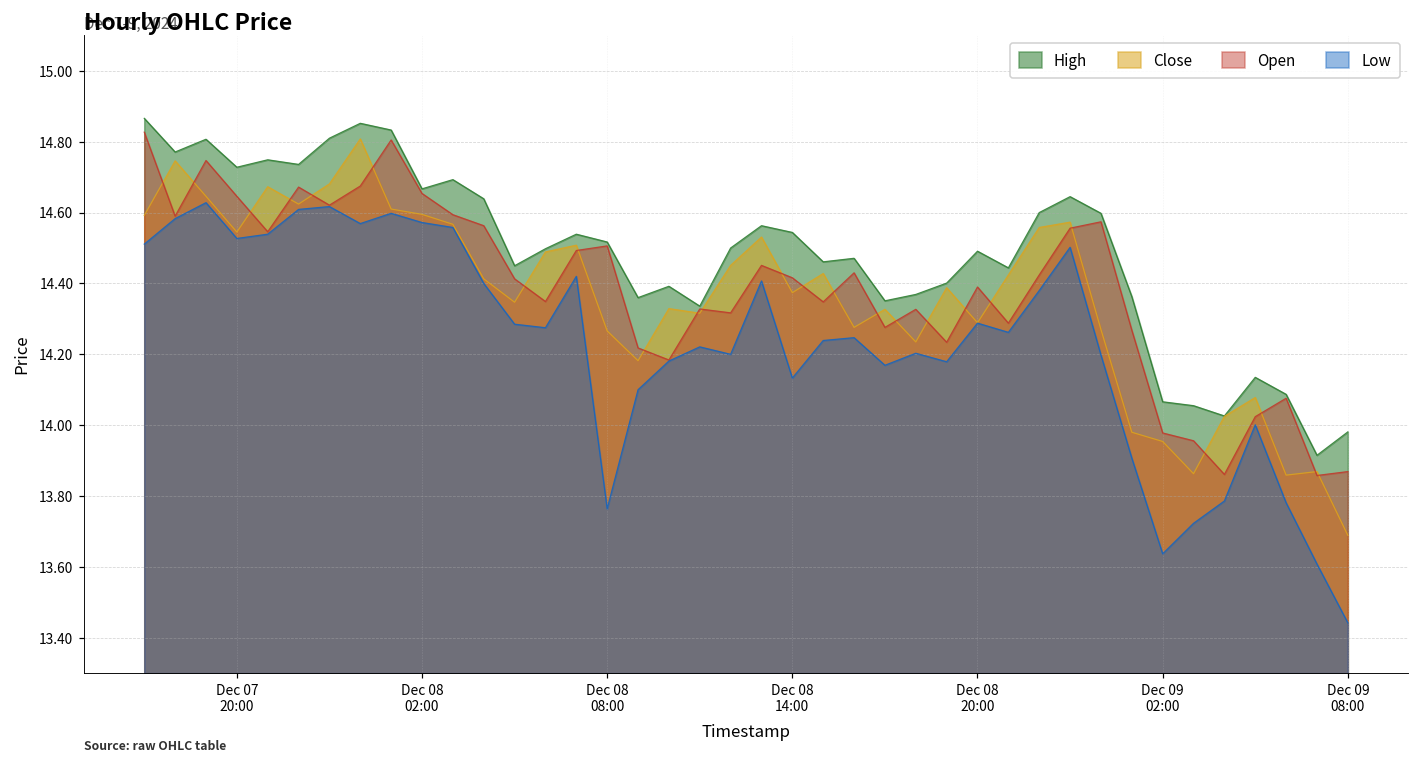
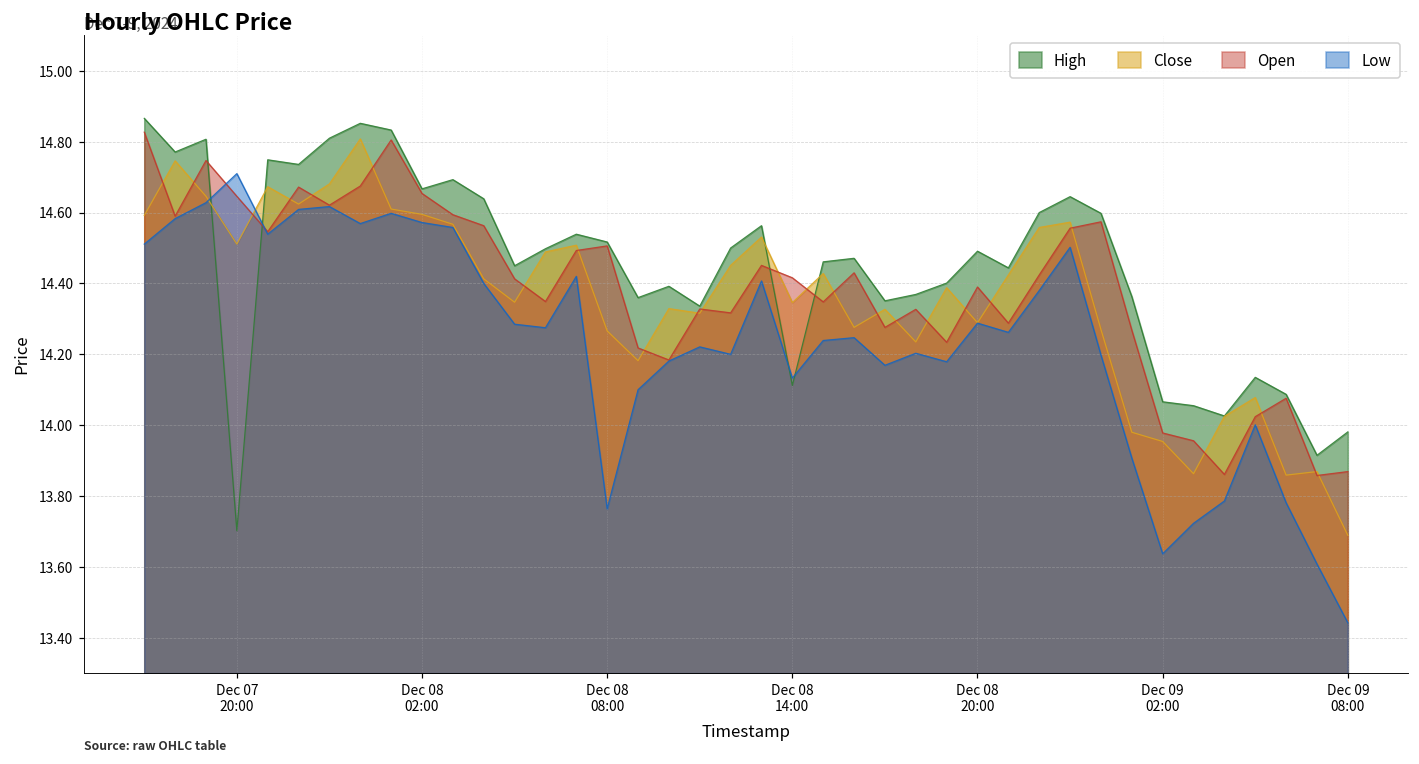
  {
    "High": {
-     "Dec 07 20:00": 14.73,
+     "Dec 07 20:00": 13.70,
      "Dec 08 02:00": 14.67,
      "Dec 08 08:00": 14.52,
-     "Dec 08 14:00": 14.54,
+     "Dec 08 14:00": 14.11,
      "Dec 08 20:00": 14.49,
      "Dec 09 02:00": 14.07,
      "Dec 09 08:00": 13.98
    },
    "Close": {
-     "Dec 07 20:00": 14.55,
+     "Dec 07 20:00": 14.51,
      "Dec 08 02:00": 14.60,
      "Dec 08 08:00": 14.27,
-     "Dec 08 14:00": 14.37,
+     "Dec 08 14:00": 14.35,
      "Dec 09 02:00": 13.95,
      "Dec 09 08:00": 13.69
    },
    "Open": {
      "Dec 07 20:00": 14.65,
      "Dec 08 02:00": 14.65,
      "Dec 08 08:00": 14.51,
      "Dec 08 14:00": 14.42,
      "Dec 08 20:00": 14.39,
      "Dec 09 02:00": 13.98,
      "Dec 09 08:00": 13.87
    },
    "Low": {
-     "Dec 07 20:00": 14.53,
+     "Dec 07 20:00": 14.71,
      "Dec 08 02:00": 14.57,
      "Dec 08 08:00": 13.76,
      "Dec 08 14:00": 14.13,
      "Dec 09 02:00": 13.64,
      "Dec 09 08:00": 13.44
    }
  }
